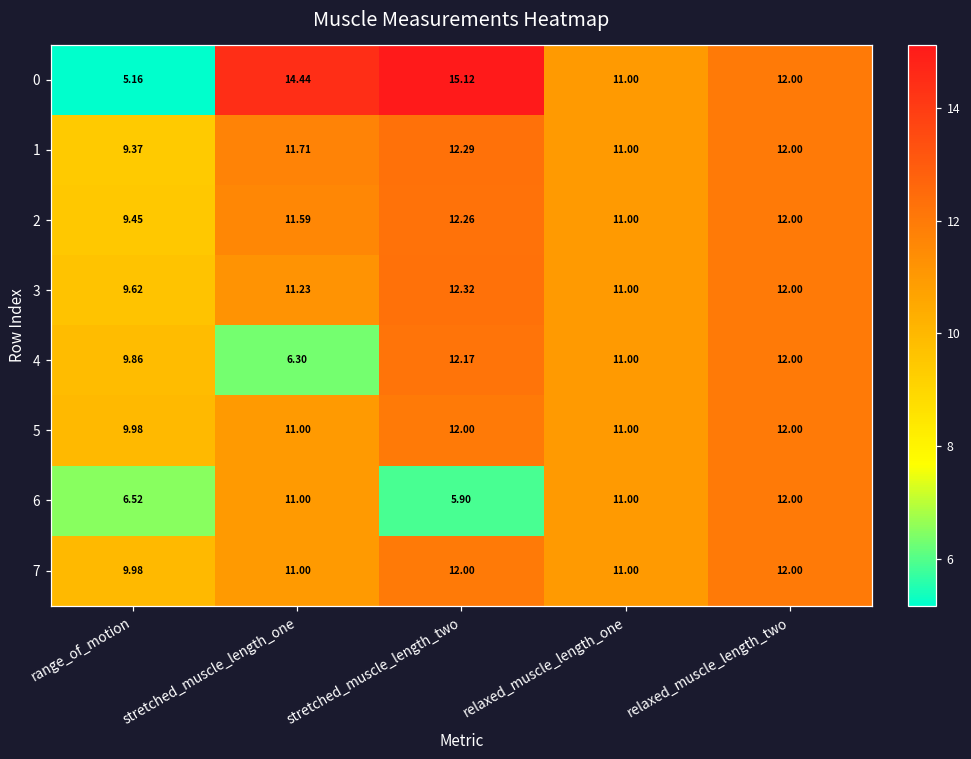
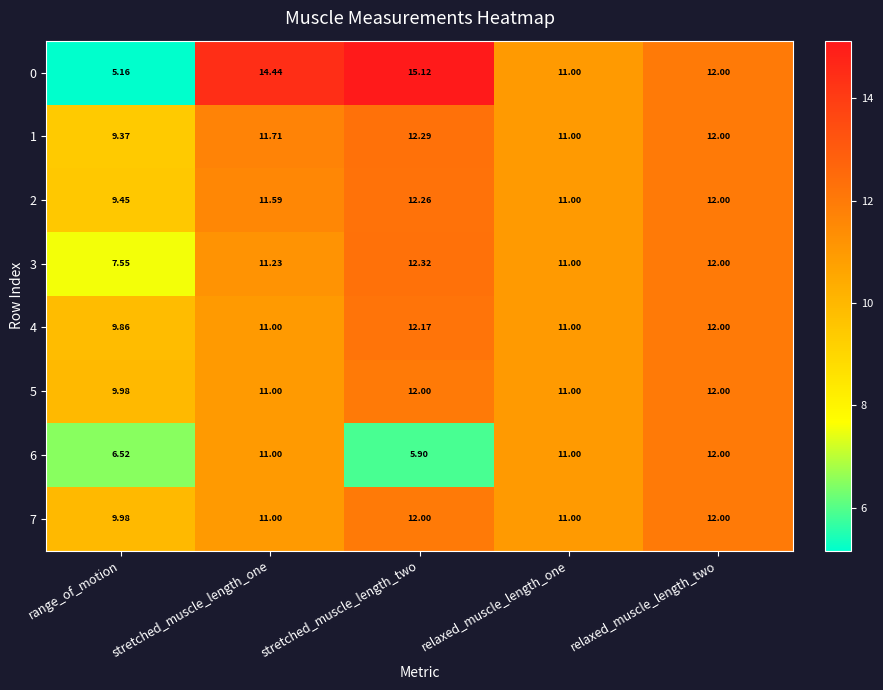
  {
    "0": {
      "range_of_motion": 5.16,
      "stretched_muscle_length_one": 14.44,
      "stretched_muscle_length_two": 15.12,
      "relaxed_muscle_length_one": 11.00,
      "relaxed_muscle_length_two": 12.00
    },
    "1": {
      "range_of_motion": 9.37,
      "stretched_muscle_length_one": 11.71,
      "stretched_muscle_length_two": 12.29,
      "relaxed_muscle_length_one": 11.00,
      "relaxed_muscle_length_two": 12.00
    },
    "2": {
      "range_of_motion": 9.45,
      "stretched_muscle_length_one": 11.59,
      "stretched_muscle_length_two": 12.26,
      "relaxed_muscle_length_one": 11.00,
      "relaxed_muscle_length_two": 12.00
    },
    "3": {
-     "range_of_motion": 9.62,
+     "range_of_motion": 7.55,
      "stretched_muscle_length_one": 11.23,
      "stretched_muscle_length_two": 12.32,
      "relaxed_muscle_length_one": 11.00,
      "relaxed_muscle_length_two": 12.00
    },
    "4": {
      "range_of_motion": 9.86,
-     "stretched_muscle_length_one": 6.30,
+     "stretched_muscle_length_one": 11.00,
      "stretched_muscle_length_two": 12.17,
      "relaxed_muscle_length_one": 11.00,
      "relaxed_muscle_length_two": 12.00
    },
    "5": {
      "range_of_motion": 9.98,
      "stretched_muscle_length_one": 11.00,
      "stretched_muscle_length_two": 12.00,
      "relaxed_muscle_length_one": 11.00,
      "relaxed_muscle_length_two": 12.00
    },
    "6": {
      "range_of_motion": 6.52,
      "stretched_muscle_length_one": 11.00,
      "stretched_muscle_length_two": 5.90,
      "relaxed_muscle_length_one": 11.00,
      "relaxed_muscle_length_two": 12.00
    },
    "7": {
      "range_of_motion": 9.98,
      "stretched_muscle_length_one": 11.00,
      "stretched_muscle_length_two": 12.00,
      "relaxed_muscle_length_one": 11.00,
      "relaxed_muscle_length_two": 12.00
    }
  }
